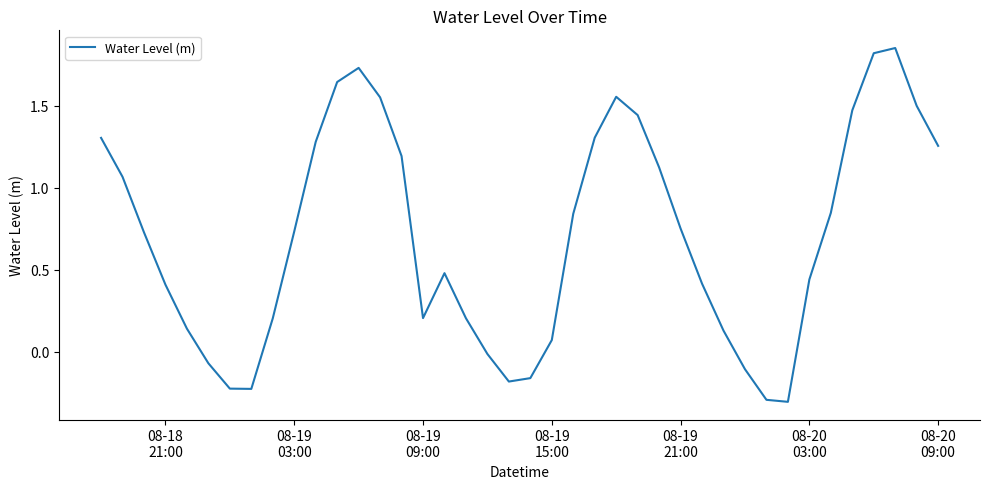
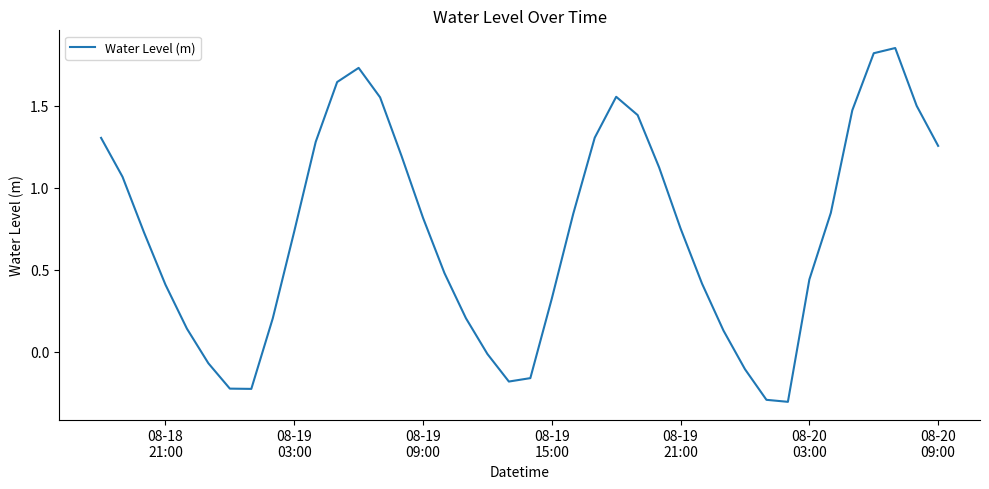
  {
    "08-18 21:00": 0.41,
    "08-19 03:00": 0.73,
-   "08-19 09:00": 0.21,
-   "08-19 15:00": 0.07,
+   "08-19 09:00": 0.82,
+   "08-19 15:00": 0.32,
    "08-19 21:00": 0.75,
    "08-20 03:00": 0.44,
    "08-20 09:00": 1.25
  }
